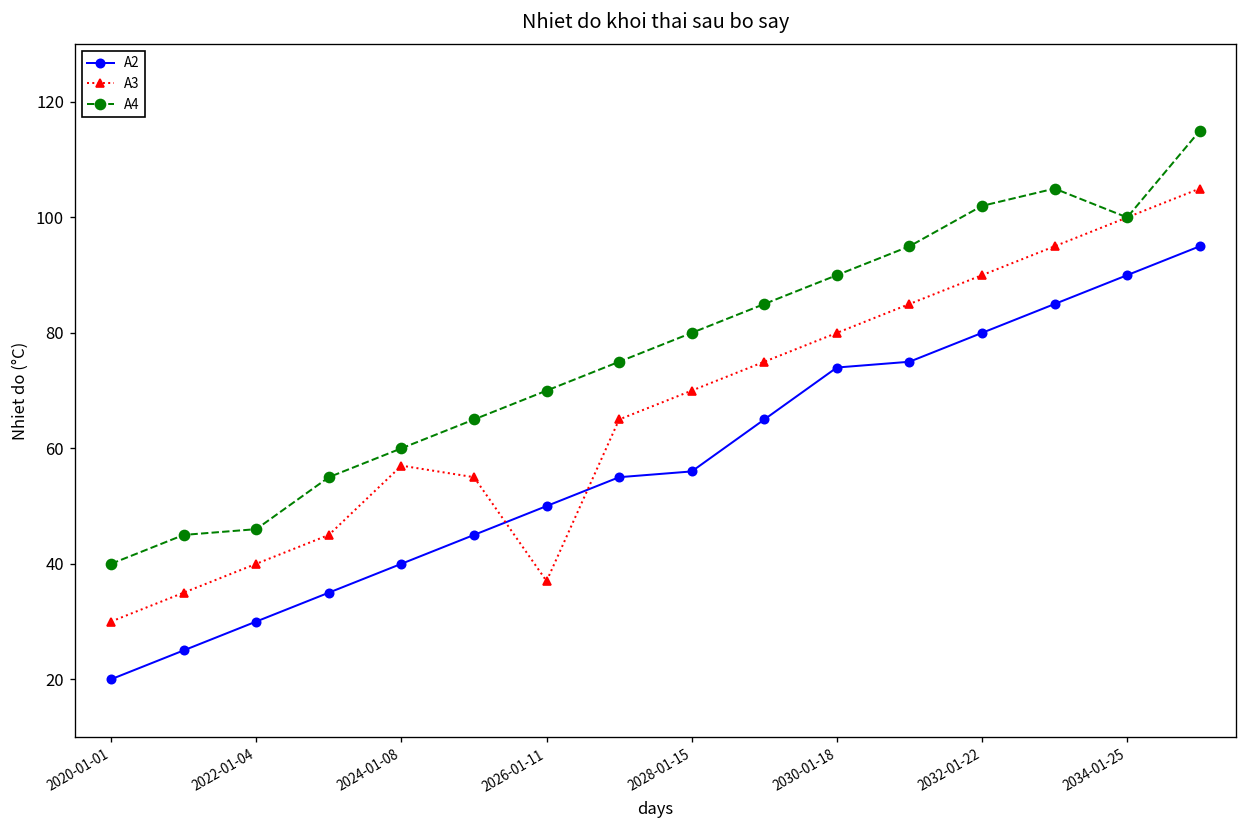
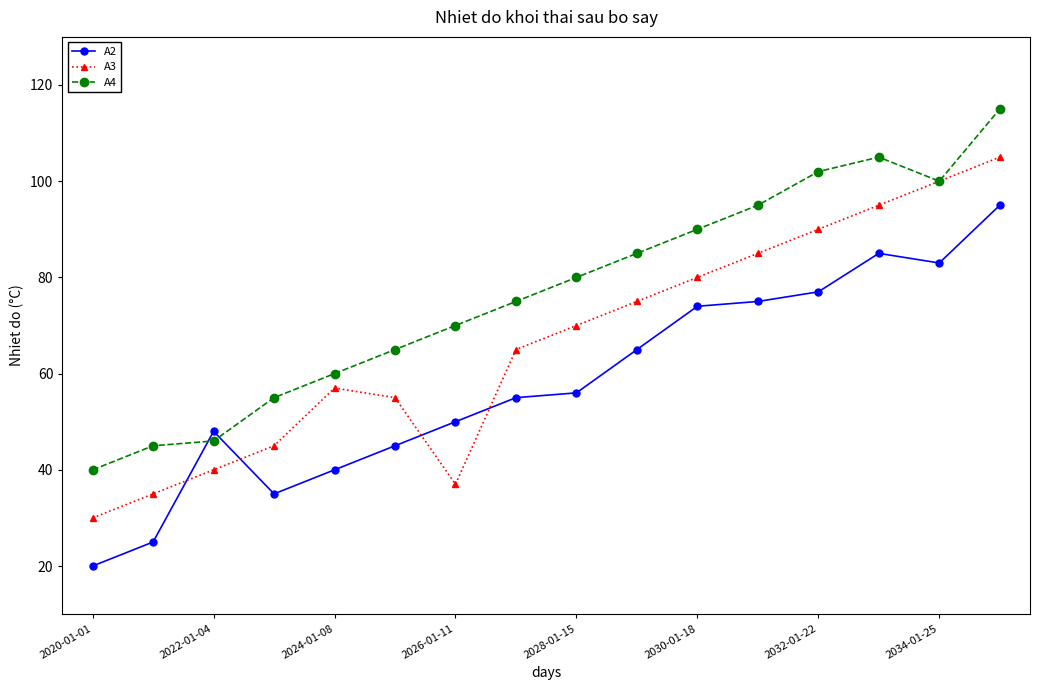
  {
    "A2": {
      "2020-01-01": 20,
-     "2022-01-04": 30,
+     "2022-01-04": 48,
      "2024-01-08": 40,
      "2026-01-11": 50,
      "2028-01-15": 56,
      "2030-01-18": 74,
-     "2032-01-22": 80,
-     "2034-01-25": 90
+     "2032-01-22": 77,
+     "2034-01-25": 83
    },
    "A3": {
      "2020-01-01": 30,
      "2022-01-04": 40,
      "2024-01-08": 57,
      "2026-01-11": 37,
      "2028-01-15": 70,
      "2030-01-18": 80,
      "2032-01-22": 90
    },
    "A4": {
      "2020-01-01": 40,
      "2022-01-04": 46,
      "2024-01-08": 60,
      "2026-01-11": 70,
      "2028-01-15": 80,
      "2030-01-18": 90,
      "2032-01-22": 102
    }
  }
